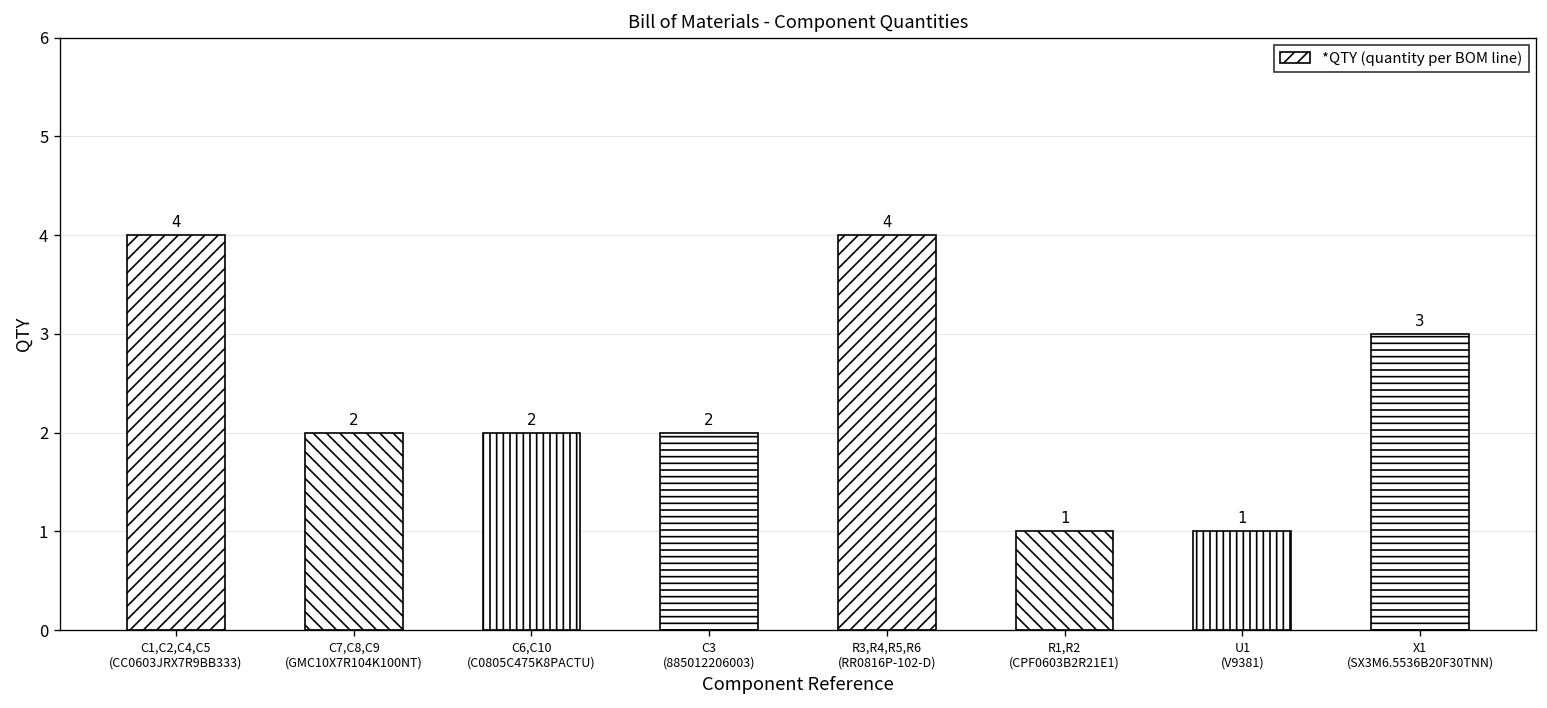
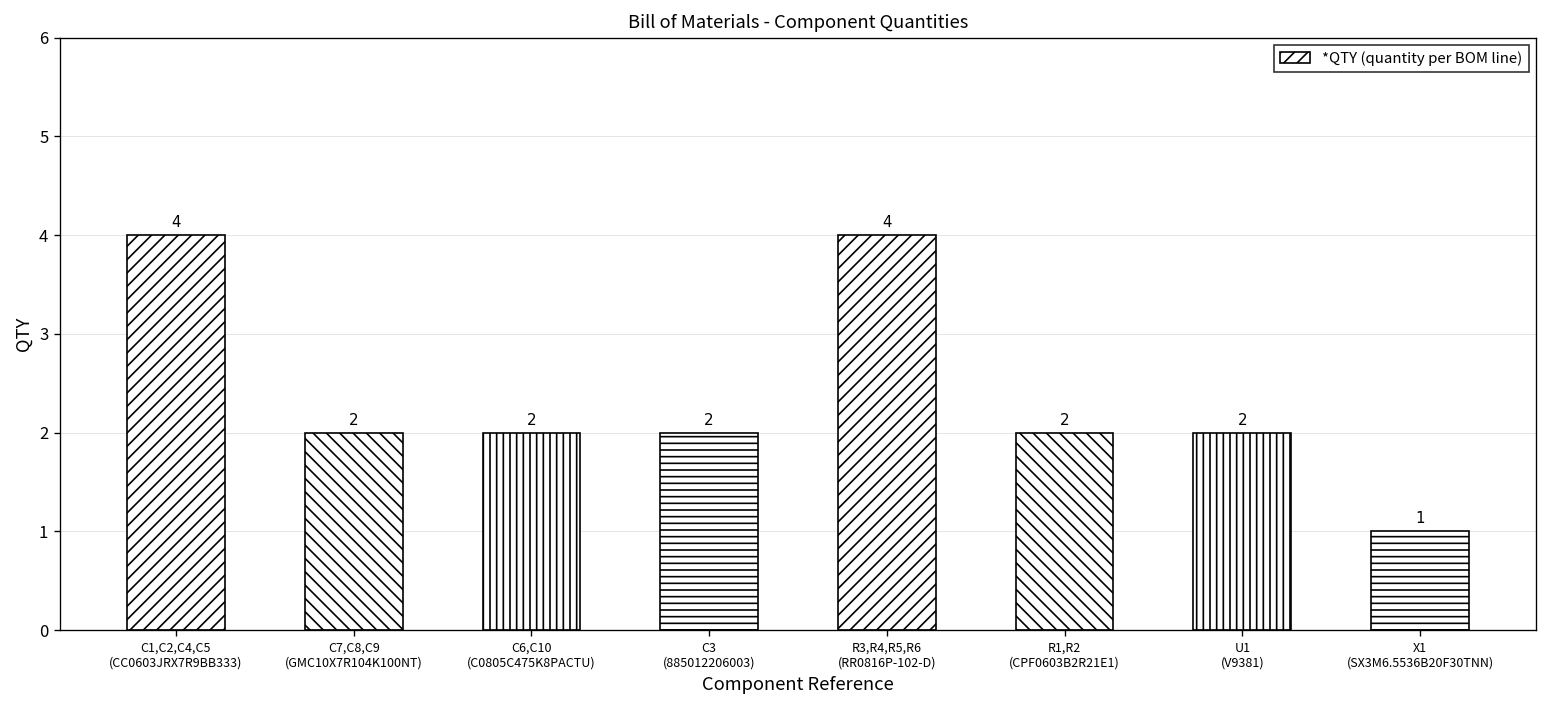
  {
    "C1,C2,C4,C5 (CC0603JRX7R9BB333)": 4,
    "C7,C8,C9 (GMC10X7R104K100NT)": 2,
    "C6,C10 (C0805C475K8PACTU)": 2,
    "C3 (885012206003)": 2,
    "R3,R4,R5,R6 (RR0816P-102-D)": 4,
-   "R1,R2 (CPF0603B2R21E1)": 1,
-   "U1 (V9381)": 1,
-   "X1 (SX3M6.5536B20F30TNN)": 3
+   "R1,R2 (CPF0603B2R21E1)": 2,
+   "U1 (V9381)": 2,
+   "X1 (SX3M6.5536B20F30TNN)": 1
  }
